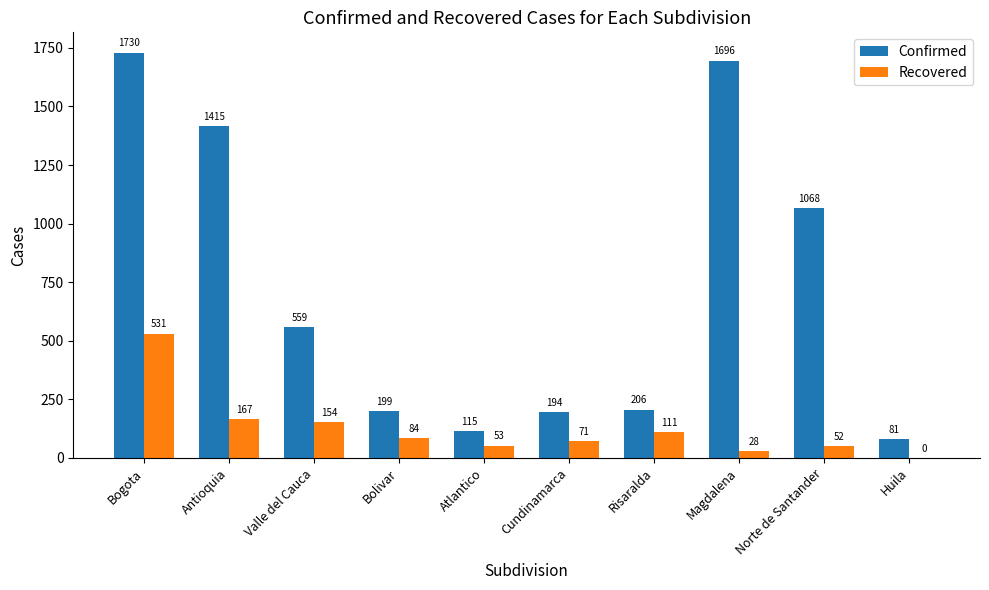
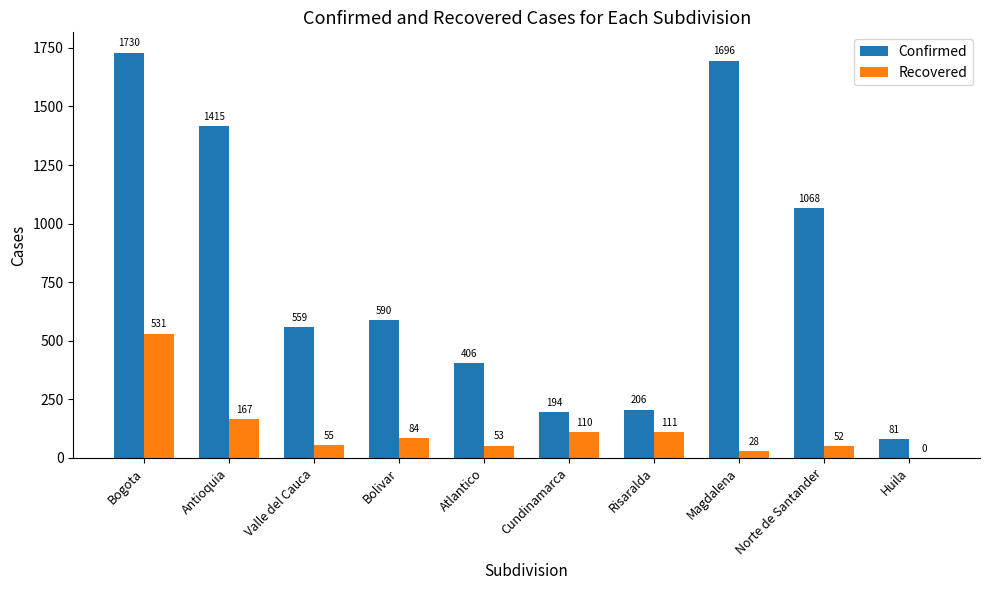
  {
    "Confirmed": {
      "Bogota": 1730,
      "Antioquia": 1415,
      "Valle del Cauca": 559,
-     "Bolivar": 199,
-     "Atlantico": 115,
+     "Bolivar": 590,
+     "Atlantico": 406,
      "Cundinamarca": 194,
      "Risaralda": 206,
      "Magdalena": 1696,
      "Norte de Santander": 1068,
      "Huila": 81
    },
    "Recovered": {
      "Bogota": 531,
      "Antioquia": 167,
-     "Valle del Cauca": 154,
+     "Valle del Cauca": 55,
      "Bolivar": 84,
      "Atlantico": 53,
-     "Cundinamarca": 71,
+     "Cundinamarca": 110,
      "Risaralda": 111,
      "Magdalena": 28,
      "Norte de Santander": 52,
      "Huila": 0
    }
  }
